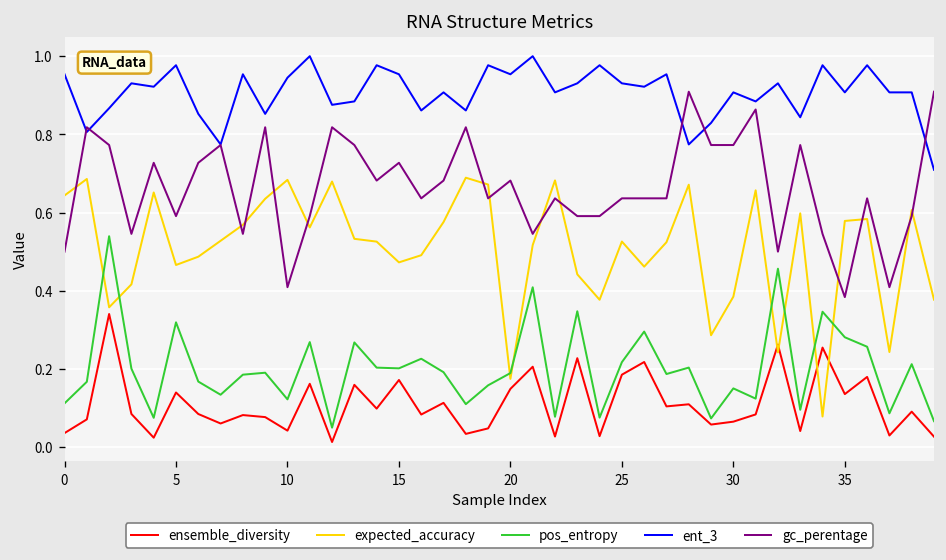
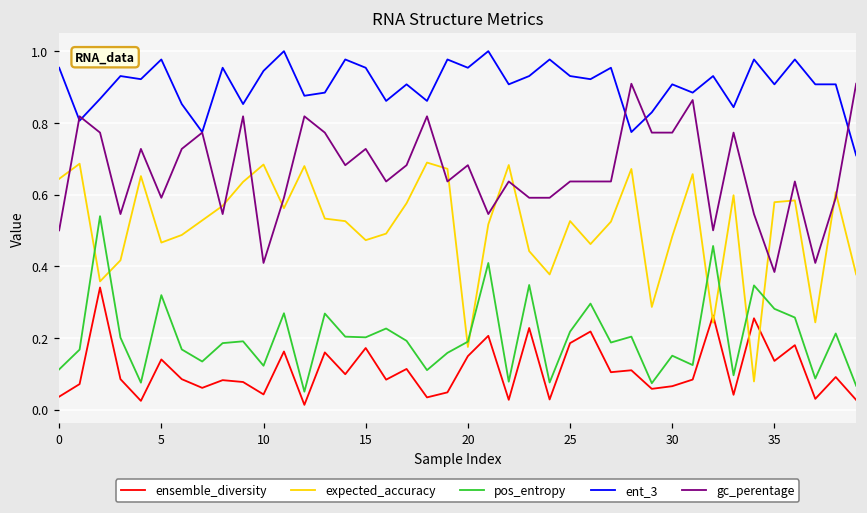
  {
    "ensemble_diversity": {
      "0": 0.04,
      "5": 0.14,
      "10": 0.04,
      "15": 0.17,
      "20": 0.15,
      "25": 0.19,
      "30": 0.07,
      "35": 0.14
    },
    "expected_accuracy": {
      "0": 0.64,
      "5": 0.47,
      "10": 0.68,
      "15": 0.47,
      "20": 0.17,
      "25": 0.53,
-     "30": 0.38,
+     "30": 0.48,
      "35": 0.58
    },
    "pos_entropy": {
      "0": 0.11,
      "5": 0.32,
      "10": 0.12,
      "15": 0.20,
      "20": 0.19,
      "25": 0.22,
      "30": 0.15,
      "35": 0.28
    },
    "ent_3": {
      "0": 0.95,
      "5": 0.98,
      "10": 0.94,
      "15": 0.95,
      "20": 0.95,
      "25": 0.93,
      "30": 0.91,
      "35": 0.91
    },
    "gc_perentage": {
      "0": 0.50,
      "5": 0.59,
      "10": 0.41,
      "15": 0.73,
      "20": 0.68,
      "25": 0.64,
      "30": 0.77,
      "35": 0.38
    }
  }
